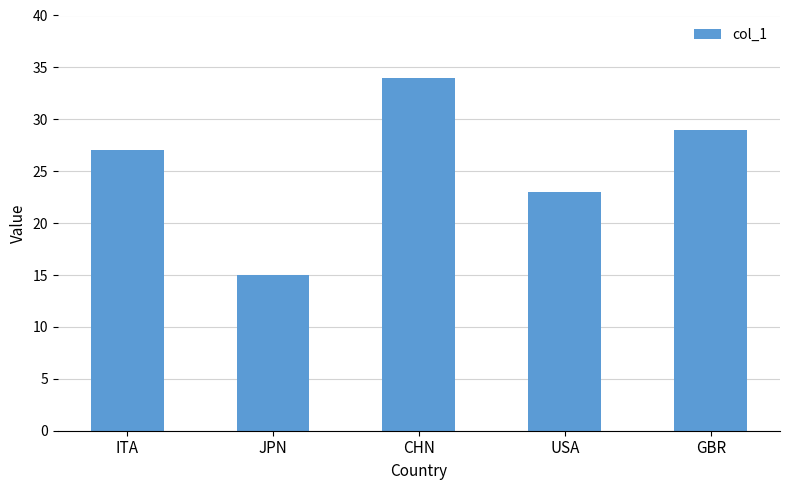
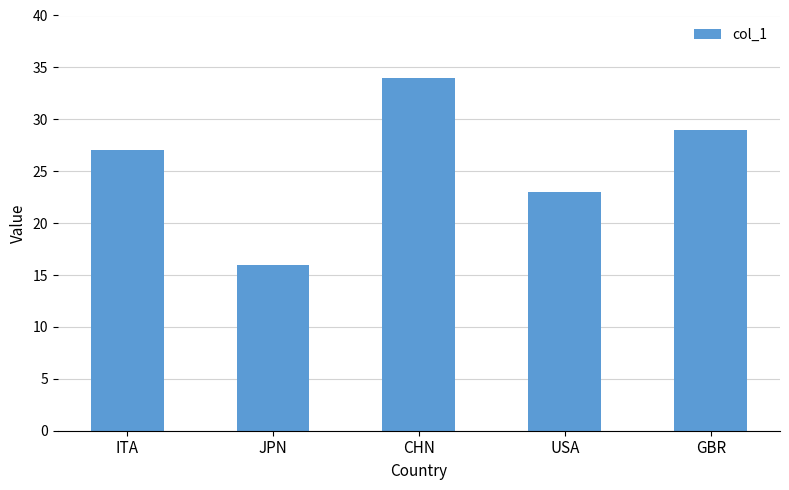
  {
    "ITA": 27,
-   "JPN": 15,
+   "JPN": 16,
    "CHN": 34,
    "USA": 23,
    "GBR": 29
  }
